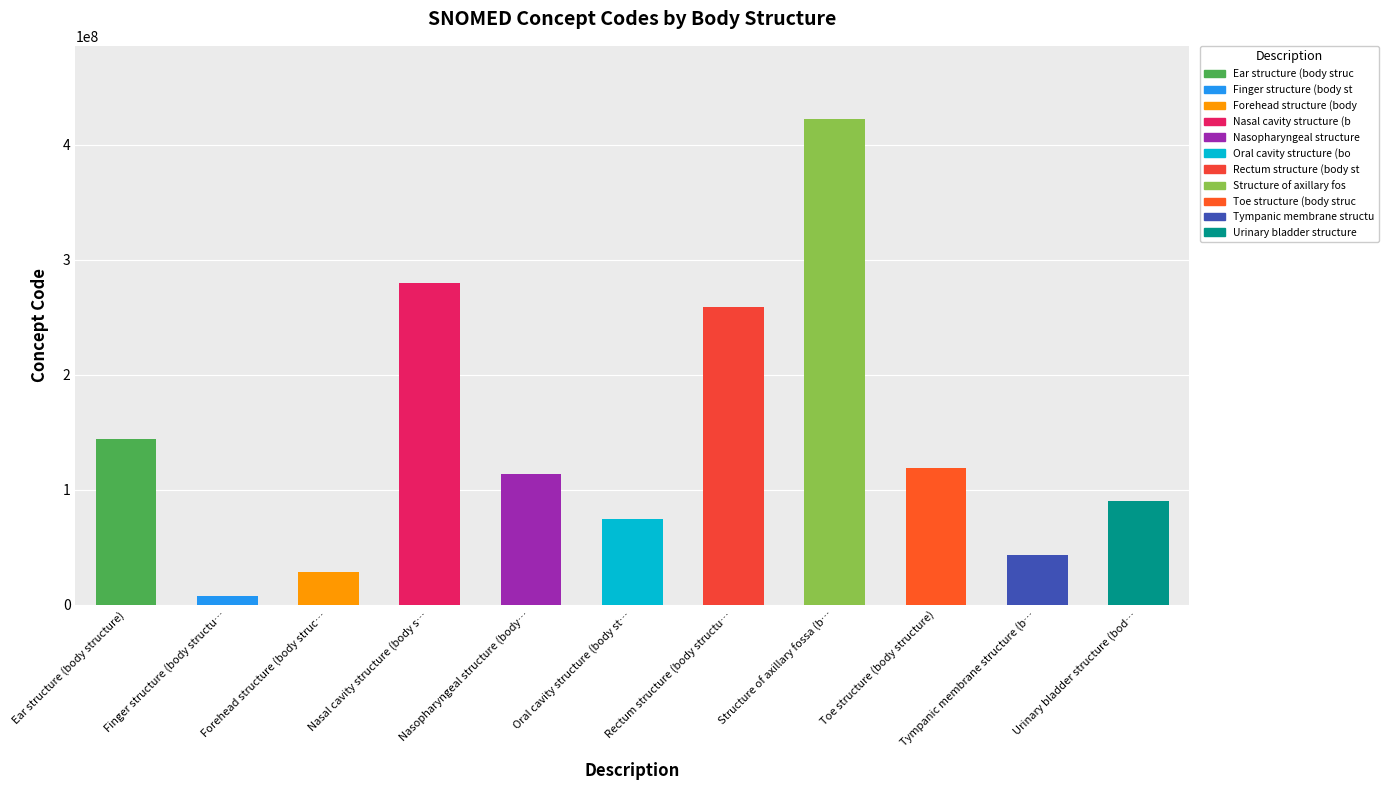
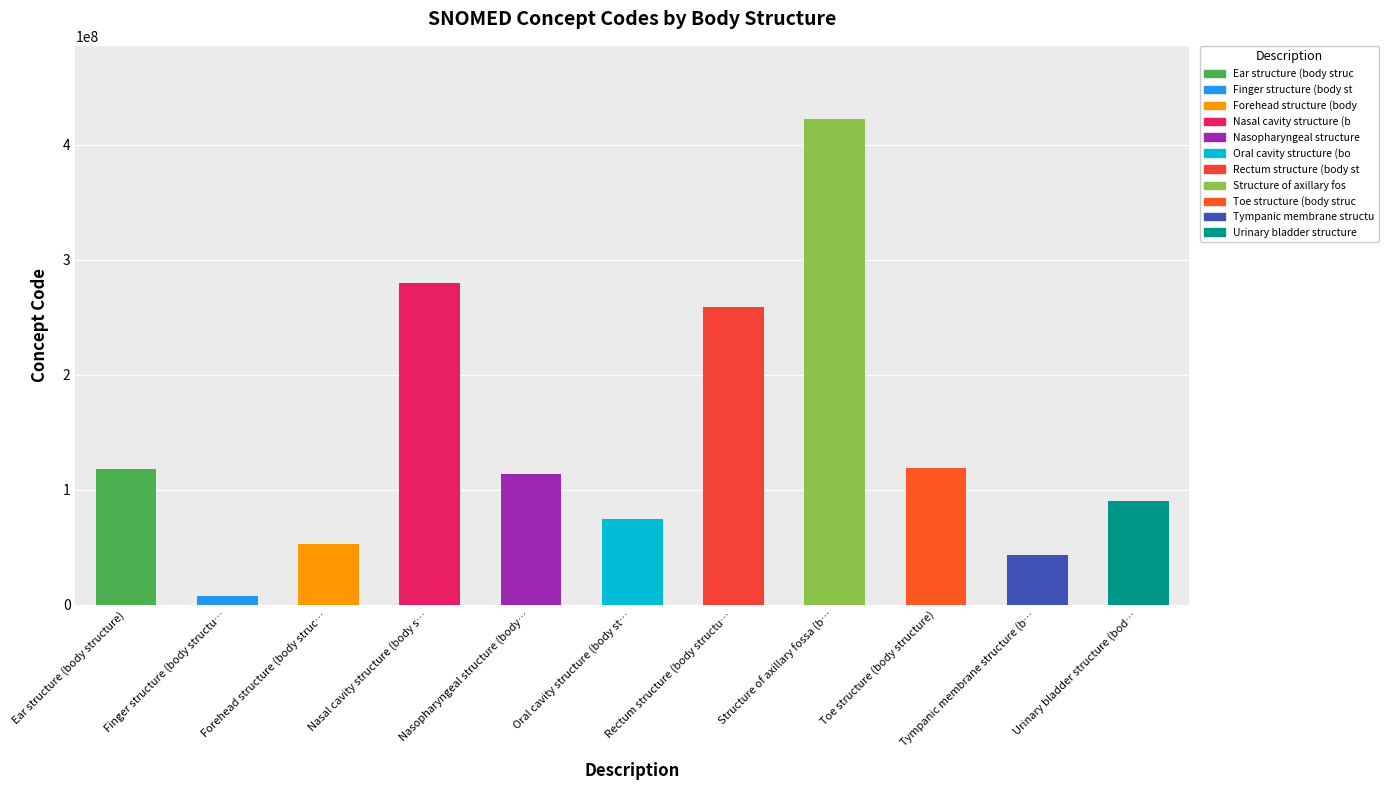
  {
-   "Ear structure (body structure)": 144000000,
+   "Ear structure (body structure)": 118000000,
    "Finger structure (body structu…": 8000000,
-   "Forehead structure (body struc…": 28000000,
+   "Forehead structure (body struc…": 53000000,
    "Nasal cavity structure (body s…": 280000000,
    "Nasopharyngeal structure (body…": 113000000,
    "Oral cavity structure (body st…": 74000000,
    "Rectum structure (body structu…": 259000000,
    "Structure of axillary fossa (b…": 423000000,
    "Toe structure (body structure)": 119000000,
    "Tympanic membrane structure (b…": 43000000,
    "Urinary bladder structure (bod…": 90000000
  }
